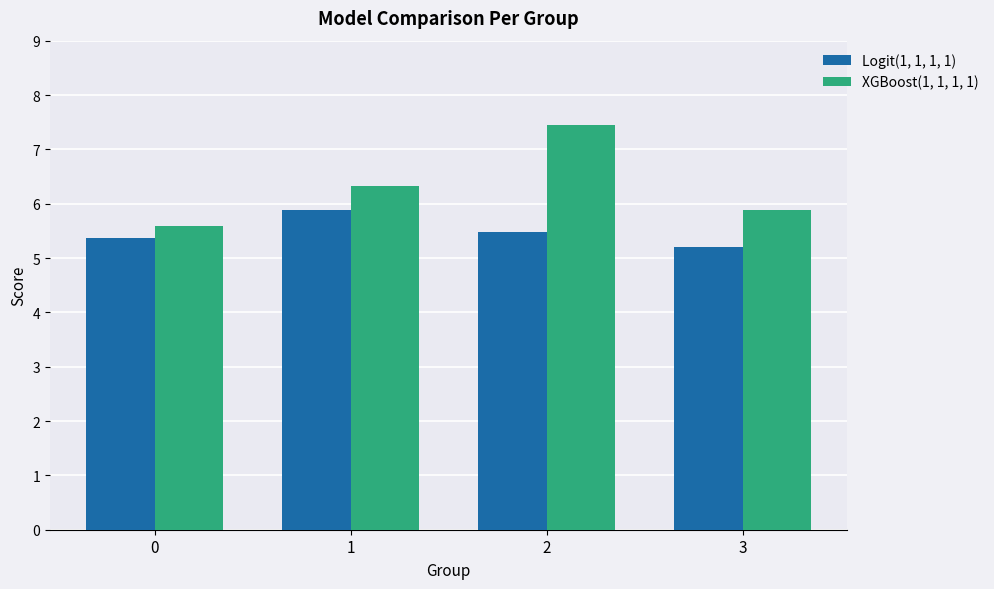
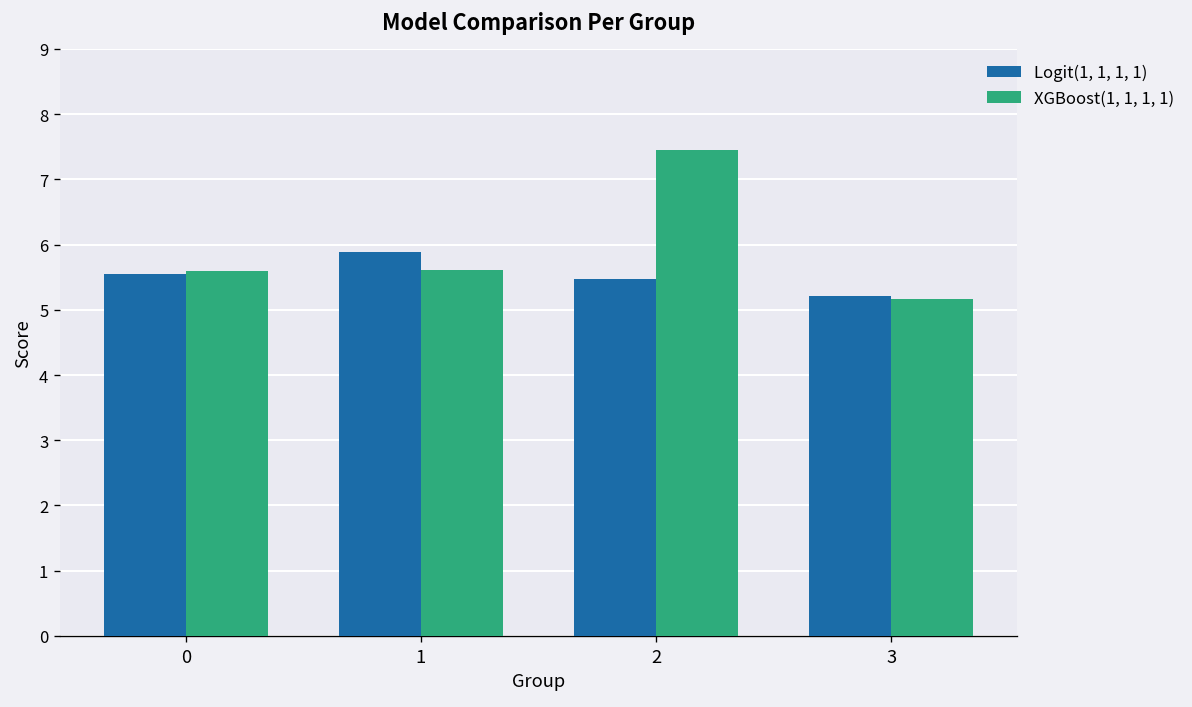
  {
    "Logit(1, 1, 1, 1)": {
-     "0": 5.4,
+     "0": 5.6,
      "1": 5.9,
      "2": 5.5,
      "3": 5.2
    },
    "XGBoost(1, 1, 1, 1)": {
      "0": 5.6,
-     "1": 6.3,
+     "1": 5.6,
      "2": 7.5,
-     "3": 5.9
+     "3": 5.2
    }
  }
